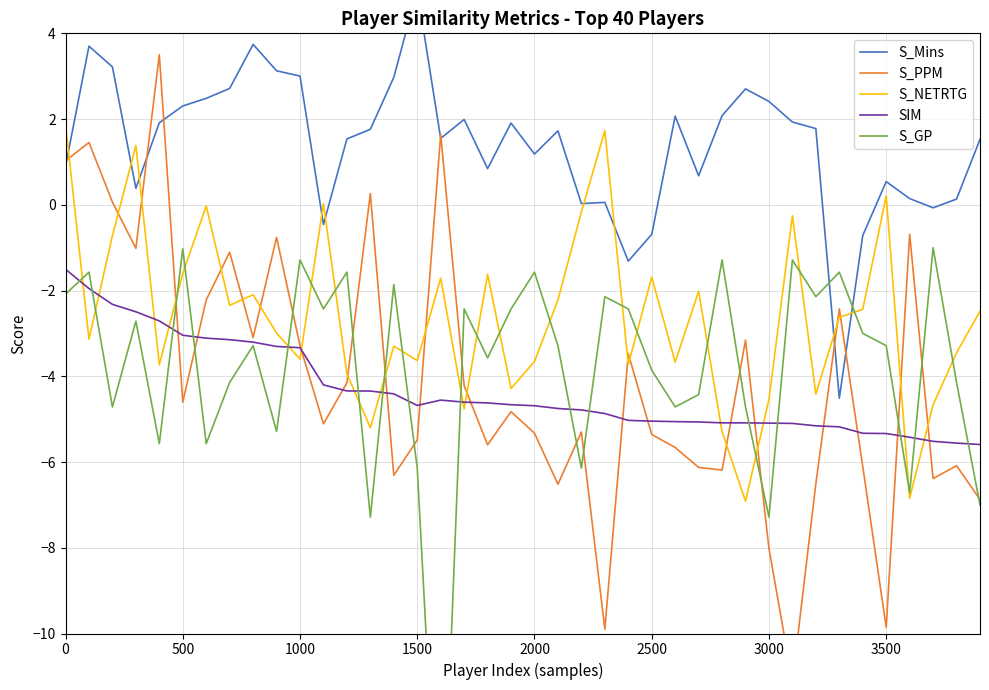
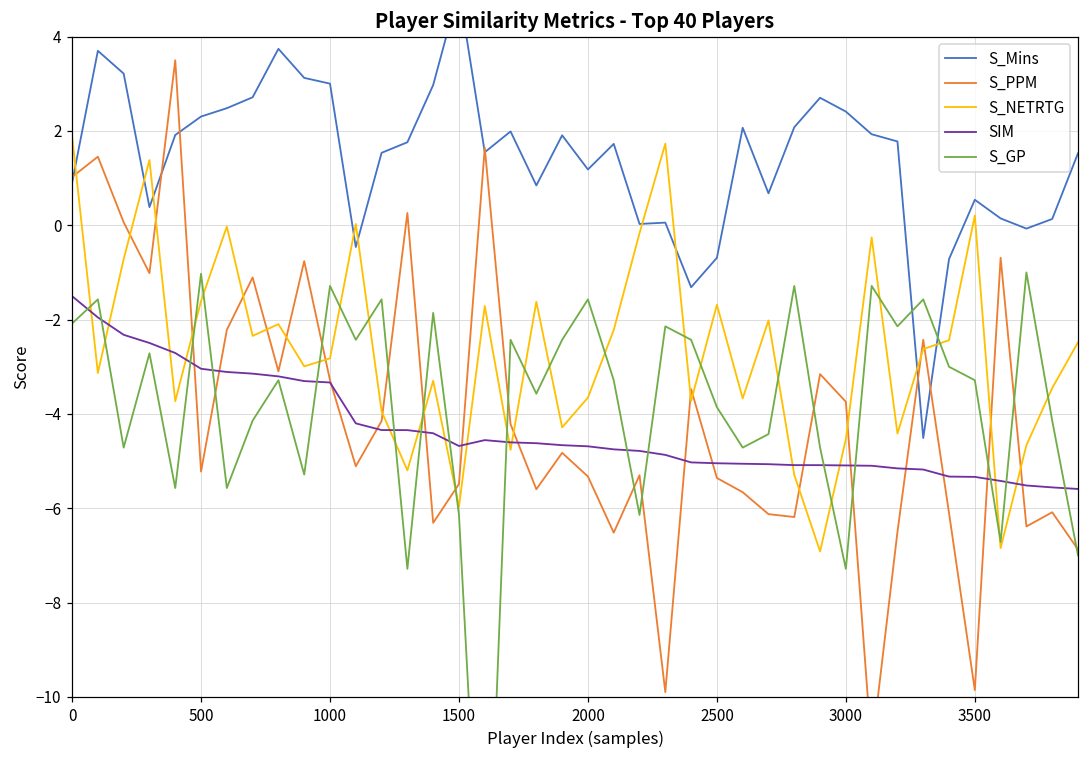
  {
    "S_Mins": {
      "0": 0.9,
      "500": 2.3,
      "1000": 3.0,
      "2000": 1.2,
      "2500": -0.7,
      "3000": 2.4,
      "3500": 0.5
    },
    "S_PPM": {
      "0": 1.0,
-     "500": -4.6,
+     "500": -5.2,
      "1500": -5.5,
      "2000": -5.3,
      "2500": -5.4,
-     "3000": -8.0,
+     "3000": -3.7,
      "3500": -9.9
    },
    "S_NETRTG": {
      "0": 1.9,
      "500": -1.6,
-     "1000": -3.6,
-     "1500": -3.6,
+     "1000": -2.8,
+     "1500": -6.0,
      "2000": -3.7,
      "2500": -1.7,
      "3000": -4.5,
      "3500": 0.2
    },
    "SIM": {
      "0": -1.5,
      "500": -3.0,
      "1500": -4.7,
      "2000": -4.7,
      "2500": -5.0,
      "3000": -5.1,
      "3500": -5.3
    },
    "S_GP": {
      "0": -2.1,
      "500": -1.0,
      "1000": -1.3,
      "1500": -6.1,
      "2000": -1.6,
      "2500": -3.9,
      "3000": -7.3,
      "3500": -3.3
    }
  }
